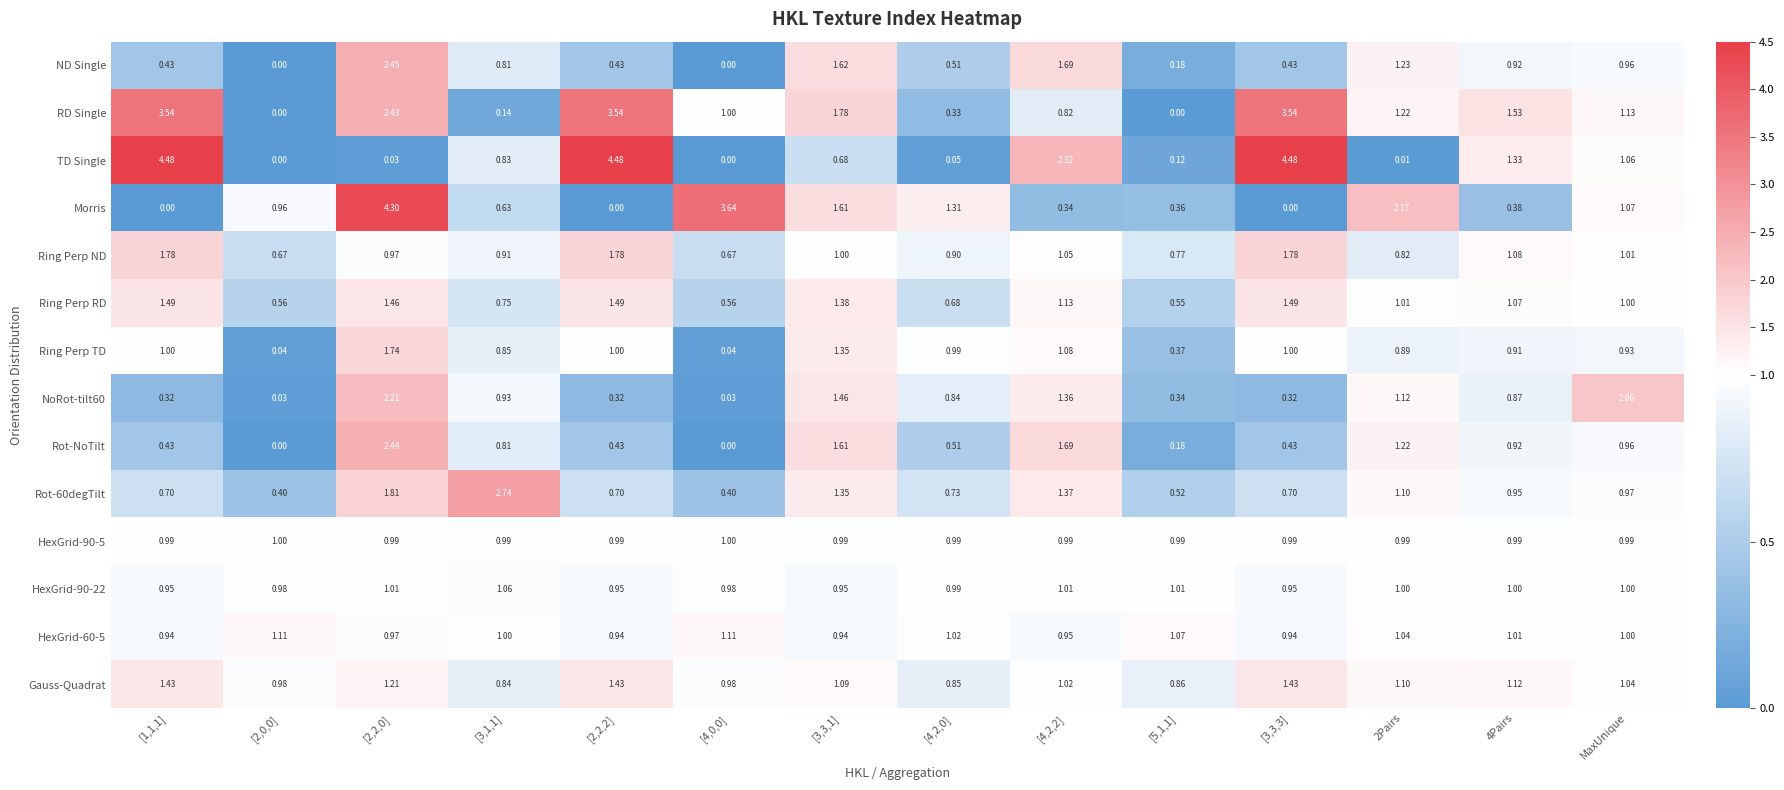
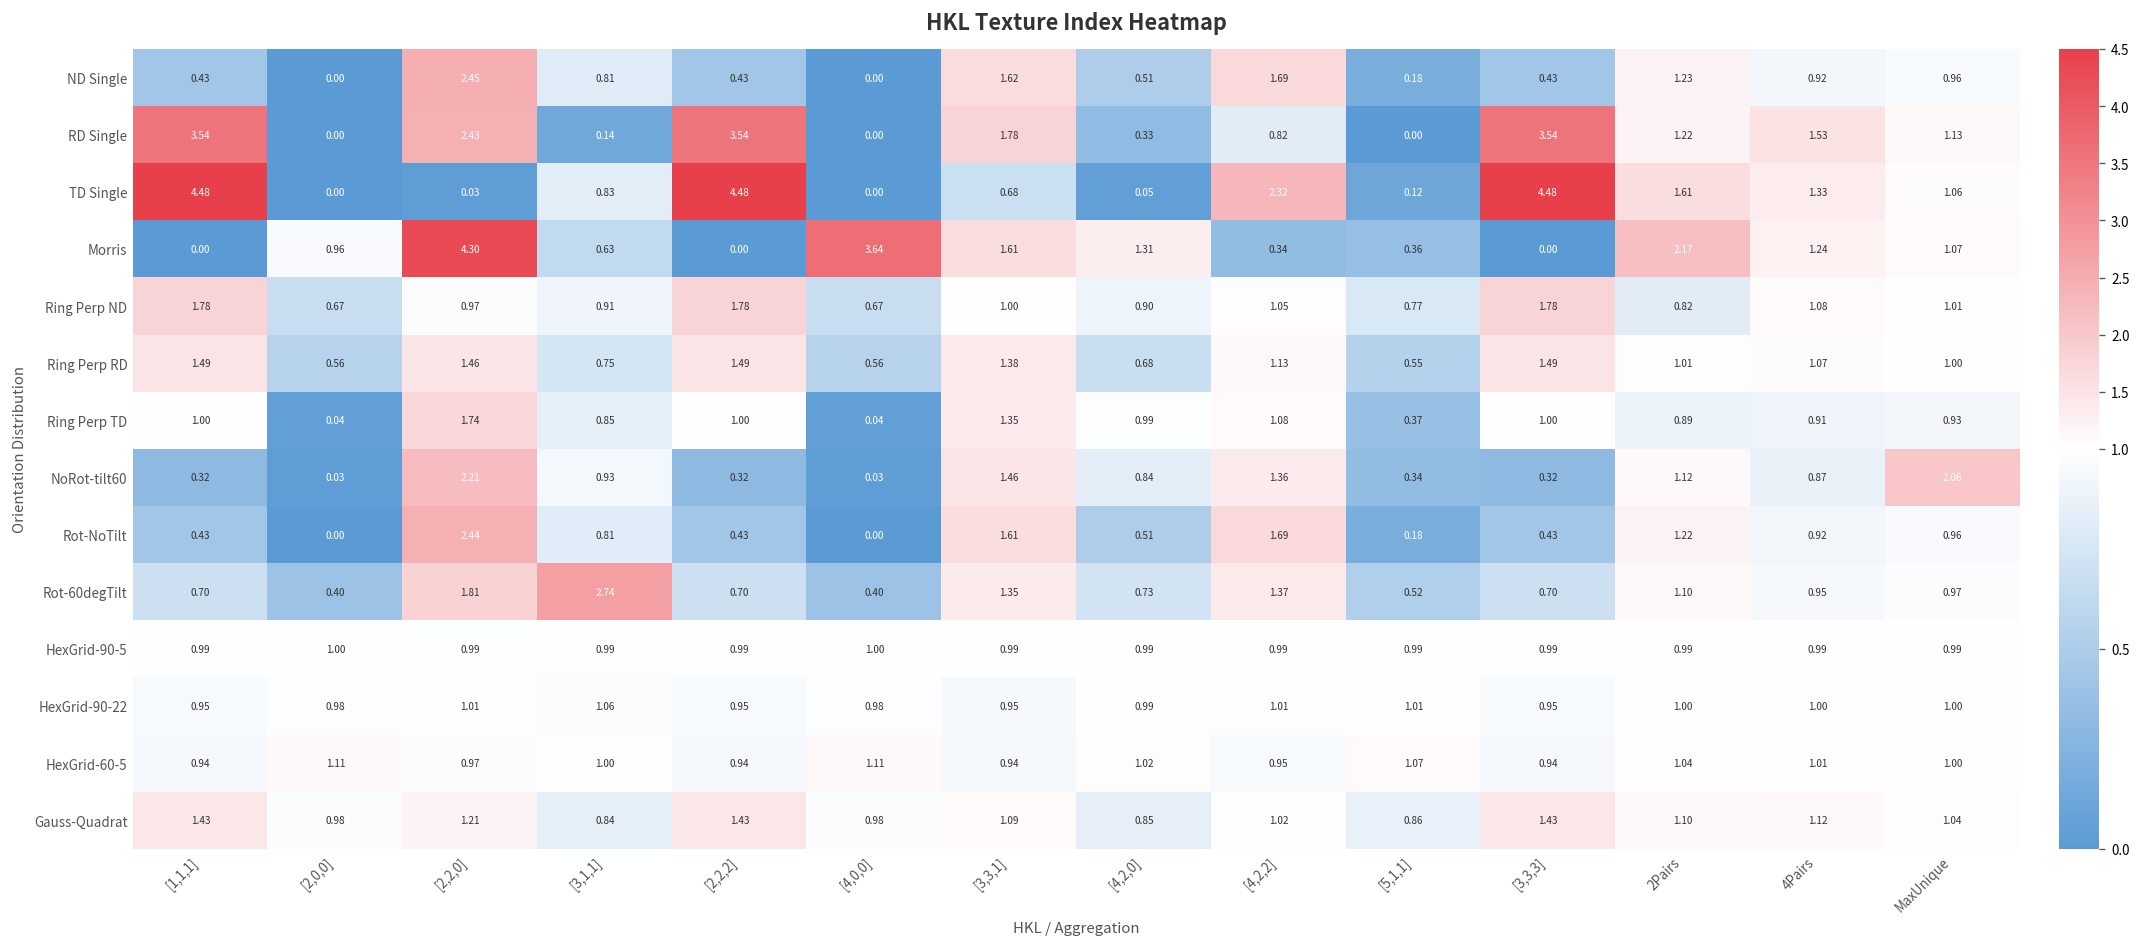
  {
    "ND Single": {
      "[1,1,1]": 0.43,
      "[2,0,0]": 0.00,
      "[2,2,0]": 2.45,
      "[3,1,1]": 0.81,
      "[2,2,2]": 0.43,
      "[4,0,0]": 0.00,
      "[3,3,1]": 1.62,
      "[4,2,0]": 0.51,
      "[4,2,2]": 1.69,
      "[5,1,1]": 0.18,
      "[3,3,3]": 0.43,
      "2Pairs": 1.23,
      "4Pairs": 0.92,
      "MaxUnique": 0.96
    },
    "RD Single": {
      "[1,1,1]": 3.54,
      "[2,0,0]": 0.00,
      "[2,2,0]": 2.43,
      "[3,1,1]": 0.14,
      "[2,2,2]": 3.54,
-     "[4,0,0]": 1.00,
+     "[4,0,0]": 0.00,
      "[3,3,1]": 1.78,
      "[4,2,0]": 0.33,
      "[4,2,2]": 0.82,
      "[5,1,1]": 0.00,
      "[3,3,3]": 3.54,
      "2Pairs": 1.22,
      "4Pairs": 1.53,
      "MaxUnique": 1.13
    },
    "TD Single": {
      "[1,1,1]": 4.48,
      "[2,0,0]": 0.00,
      "[2,2,0]": 0.03,
      "[3,1,1]": 0.83,
      "[2,2,2]": 4.48,
      "[4,0,0]": 0.00,
      "[3,3,1]": 0.68,
      "[4,2,0]": 0.05,
      "[4,2,2]": 2.32,
      "[5,1,1]": 0.12,
      "[3,3,3]": 4.48,
-     "2Pairs": 0.01,
+     "2Pairs": 1.61,
      "4Pairs": 1.33,
      "MaxUnique": 1.06
    },
    "Morris": {
      "[1,1,1]": 0.00,
      "[2,0,0]": 0.96,
      "[2,2,0]": 4.30,
      "[3,1,1]": 0.63,
      "[2,2,2]": 0.00,
      "[4,0,0]": 3.64,
      "[3,3,1]": 1.61,
      "[4,2,0]": 1.31,
      "[4,2,2]": 0.34,
      "[5,1,1]": 0.36,
      "[3,3,3]": 0.00,
      "2Pairs": 2.17,
-     "4Pairs": 0.38,
+     "4Pairs": 1.24,
      "MaxUnique": 1.07
    },
    "Ring Perp ND": {
      "[1,1,1]": 1.78,
      "[2,0,0]": 0.67,
      "[2,2,0]": 0.97,
      "[3,1,1]": 0.91,
      "[2,2,2]": 1.78,
      "[4,0,0]": 0.67,
      "[3,3,1]": 1.00,
      "[4,2,0]": 0.90,
      "[4,2,2]": 1.05,
      "[5,1,1]": 0.77,
      "[3,3,3]": 1.78,
      "2Pairs": 0.82,
      "4Pairs": 1.08,
      "MaxUnique": 1.01
    },
    "Ring Perp RD": {
      "[1,1,1]": 1.49,
      "[2,0,0]": 0.56,
      "[2,2,0]": 1.46,
      "[3,1,1]": 0.75,
      "[2,2,2]": 1.49,
      "[4,0,0]": 0.56,
      "[3,3,1]": 1.38,
      "[4,2,0]": 0.68,
      "[4,2,2]": 1.13,
      "[5,1,1]": 0.55,
      "[3,3,3]": 1.49,
      "2Pairs": 1.01,
      "4Pairs": 1.07,
      "MaxUnique": 1.00
    },
    "Ring Perp TD": {
      "[1,1,1]": 1.00,
      "[2,0,0]": 0.04,
      "[2,2,0]": 1.74,
      "[3,1,1]": 0.85,
      "[2,2,2]": 1.00,
      "[4,0,0]": 0.04,
      "[3,3,1]": 1.35,
      "[4,2,0]": 0.99,
      "[4,2,2]": 1.08,
      "[5,1,1]": 0.37,
      "[3,3,3]": 1.00,
      "2Pairs": 0.89,
      "4Pairs": 0.91,
      "MaxUnique": 0.93
    },
    "NoRot-tilt60": {
      "[1,1,1]": 0.32,
      "[2,0,0]": 0.03,
      "[2,2,0]": 2.21,
      "[3,1,1]": 0.93,
      "[2,2,2]": 0.32,
      "[4,0,0]": 0.03,
      "[3,3,1]": 1.46,
      "[4,2,0]": 0.84,
      "[4,2,2]": 1.36,
      "[5,1,1]": 0.34,
      "[3,3,3]": 0.32,
      "2Pairs": 1.12,
      "4Pairs": 0.87,
      "MaxUnique": 2.06
    },
    "Rot-NoTilt": {
      "[1,1,1]": 0.43,
      "[2,0,0]": 0.00,
      "[2,2,0]": 2.44,
      "[3,1,1]": 0.81,
      "[2,2,2]": 0.43,
      "[4,0,0]": 0.00,
      "[3,3,1]": 1.61,
      "[4,2,0]": 0.51,
      "[4,2,2]": 1.69,
      "[5,1,1]": 0.18,
      "[3,3,3]": 0.43,
      "2Pairs": 1.22,
      "4Pairs": 0.92,
      "MaxUnique": 0.96
    },
    "Rot-60degTilt": {
      "[1,1,1]": 0.70,
      "[2,0,0]": 0.40,
      "[2,2,0]": 1.81,
      "[3,1,1]": 2.74,
      "[2,2,2]": 0.70,
      "[4,0,0]": 0.40,
      "[3,3,1]": 1.35,
      "[4,2,0]": 0.73,
      "[4,2,2]": 1.37,
      "[5,1,1]": 0.52,
      "[3,3,3]": 0.70,
      "2Pairs": 1.10,
      "4Pairs": 0.95,
      "MaxUnique": 0.97
    },
    "HexGrid-90-5": {
      "[1,1,1]": 0.99,
      "[2,0,0]": 1.00,
      "[2,2,0]": 0.99,
      "[3,1,1]": 0.99,
      "[2,2,2]": 0.99,
      "[4,0,0]": 1.00,
      "[3,3,1]": 0.99,
      "[4,2,0]": 0.99,
      "[4,2,2]": 0.99,
      "[5,1,1]": 0.99,
      "[3,3,3]": 0.99,
      "2Pairs": 0.99,
      "4Pairs": 0.99,
      "MaxUnique": 0.99
    },
    "HexGrid-90-22": {
      "[1,1,1]": 0.95,
      "[2,0,0]": 0.98,
      "[2,2,0]": 1.01,
      "[3,1,1]": 1.06,
      "[2,2,2]": 0.95,
      "[4,0,0]": 0.98,
      "[3,3,1]": 0.95,
      "[4,2,0]": 0.99,
      "[4,2,2]": 1.01,
      "[5,1,1]": 1.01,
      "[3,3,3]": 0.95,
      "2Pairs": 1.00,
      "4Pairs": 1.00,
      "MaxUnique": 1.00
    },
    "HexGrid-60-5": {
      "[1,1,1]": 0.94,
      "[2,0,0]": 1.11,
      "[2,2,0]": 0.97,
      "[3,1,1]": 1.00,
      "[2,2,2]": 0.94,
      "[4,0,0]": 1.11,
      "[3,3,1]": 0.94,
      "[4,2,0]": 1.02,
      "[4,2,2]": 0.95,
      "[5,1,1]": 1.07,
      "[3,3,3]": 0.94,
      "2Pairs": 1.04,
      "4Pairs": 1.01,
      "MaxUnique": 1.00
    },
    "Gauss-Quadrat": {
      "[1,1,1]": 1.43,
      "[2,0,0]": 0.98,
      "[2,2,0]": 1.21,
      "[3,1,1]": 0.84,
      "[2,2,2]": 1.43,
      "[4,0,0]": 0.98,
      "[3,3,1]": 1.09,
      "[4,2,0]": 0.85,
      "[4,2,2]": 1.02,
      "[5,1,1]": 0.86,
      "[3,3,3]": 1.43,
      "2Pairs": 1.10,
      "4Pairs": 1.12,
      "MaxUnique": 1.04
    }
  }
